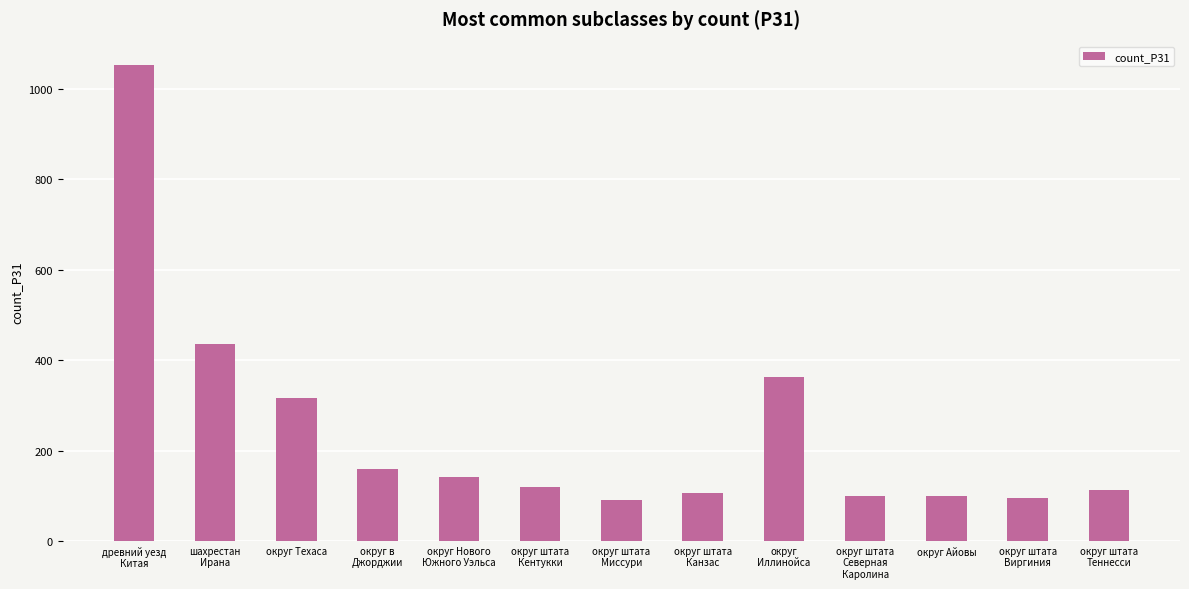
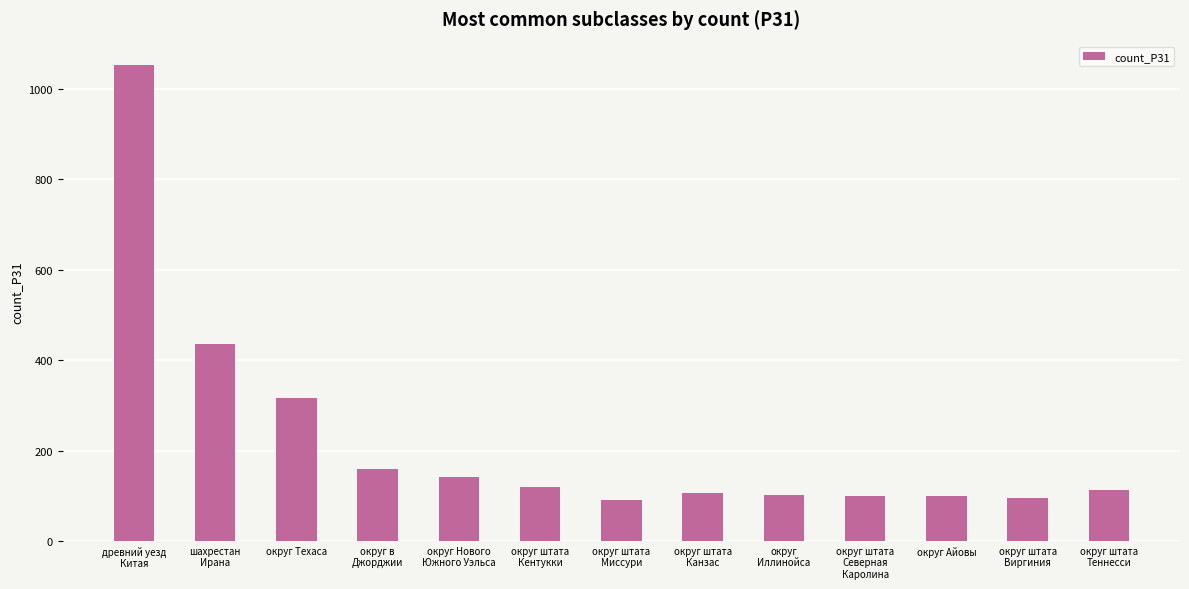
  {
    "древний уезд Китая": 1050,
    "шахрестан Ирана": 440,
    "округ Техаса": 320,
    "округ в Джорджии": 160,
    "округ Нового Южного Уэльса": 140,
    "округ штата Кентукки": 120,
    "округ штата Миссури": 90,
    "округ штата Канзас": 110,
-   "округ Иллинойса": 360,
+   "округ Иллинойса": 100,
    "округ штата Северная Каролина": 100,
    "округ Айовы": 100,
    "округ штата Виргиния": 100,
    "округ штата Теннесси": 110
  }
